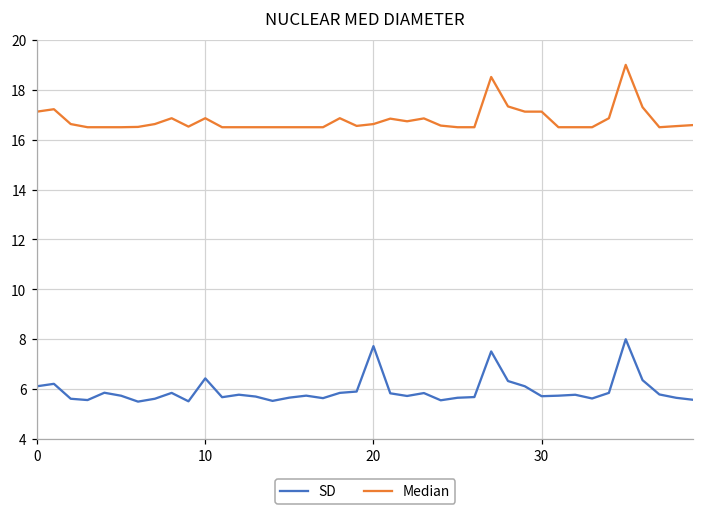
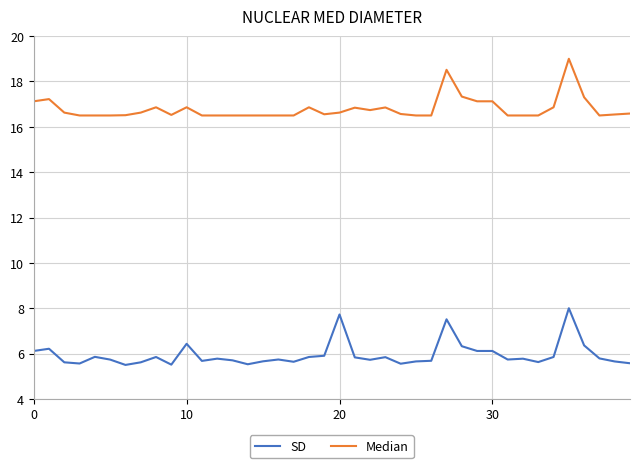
  {
    "SD": {
      "0": 6.1,
      "10": 6.4,
      "20": 7.7,
-     "30": 5.7
+     "30": 6.1
    },
    "Median": {
      "0": 17.1,
      "10": 16.9,
      "20": 16.6,
      "30": 17.1
    }
  }
